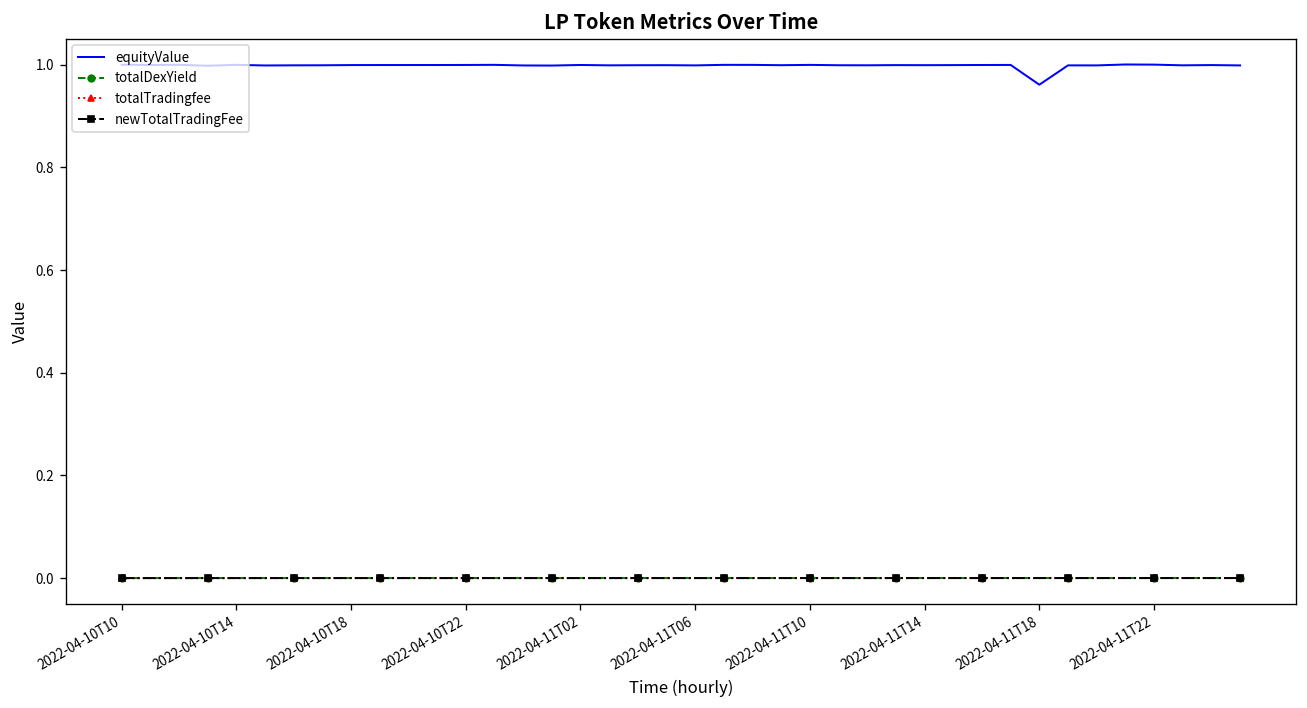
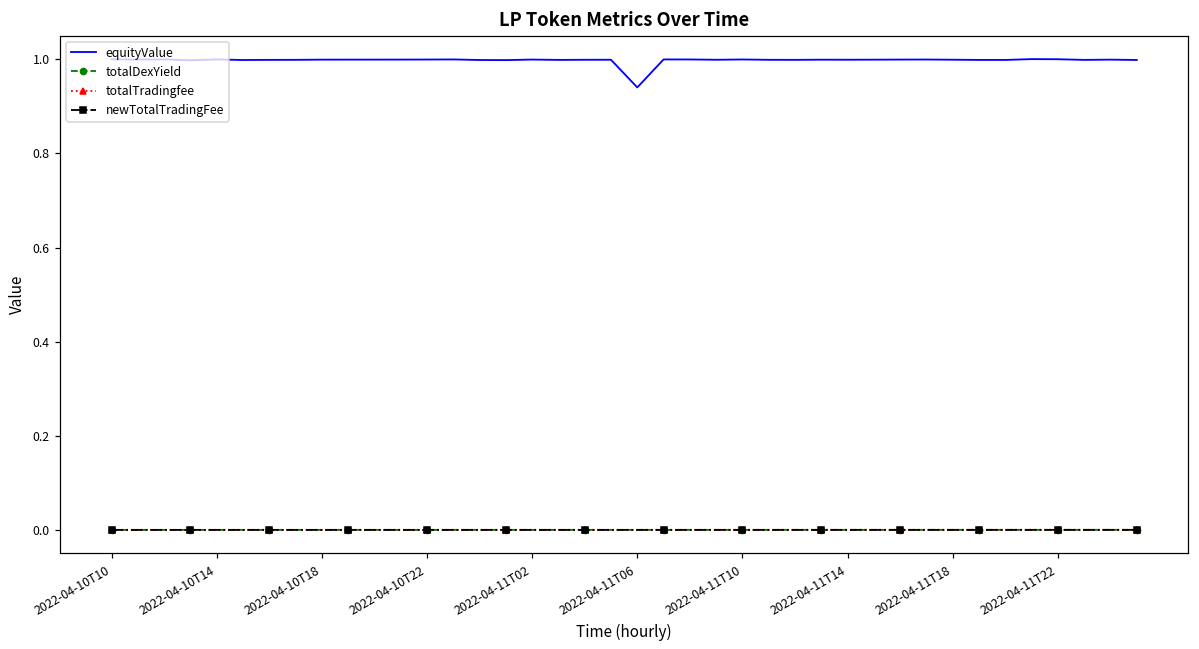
  {
    "equityValue": {
      "2022-04-10T18": 1.00,
      "2022-04-10T22": 1.00,
      "2022-04-11T02": 1.00,
-     "2022-04-11T06": 1.00,
+     "2022-04-11T06": 0.94,
      "2022-04-11T10": 1.00,
      "2022-04-11T14": 1.00,
-     "2022-04-11T18": 0.96,
+     "2022-04-11T18": 1.00,
      "2022-04-11T22": 1.00
    },
    "newTotalTradingFee": {
      "2022-04-10T10": 0.00,
      "2022-04-10T14": 0.00,
      "2022-04-10T18": 0.00,
      "2022-04-10T22": 0.00,
      "2022-04-11T02": 0.00,
      "2022-04-11T06": 0.00,
      "2022-04-11T10": 0.00,
      "2022-04-11T14": 0.00,
      "2022-04-11T18": 0.00,
      "2022-04-11T22": 0.00
    }
  }
